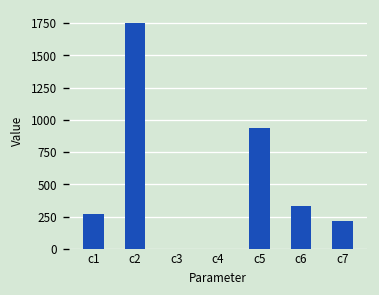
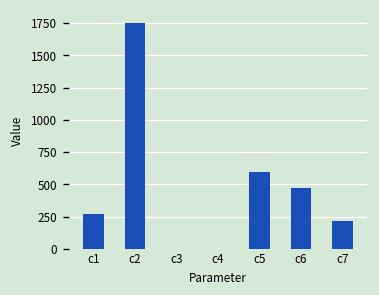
  {
    "c1": 270,
    "c2": 1750,
    "c4": 0,
-   "c5": 930,
-   "c6": 330,
+   "c5": 600,
+   "c6": 470,
    "c7": 220
  }
